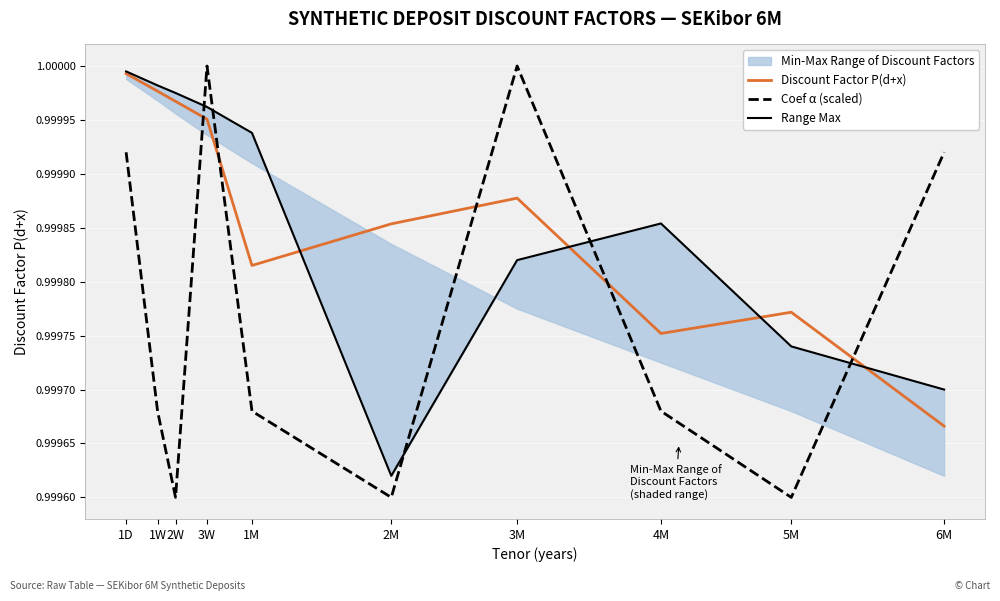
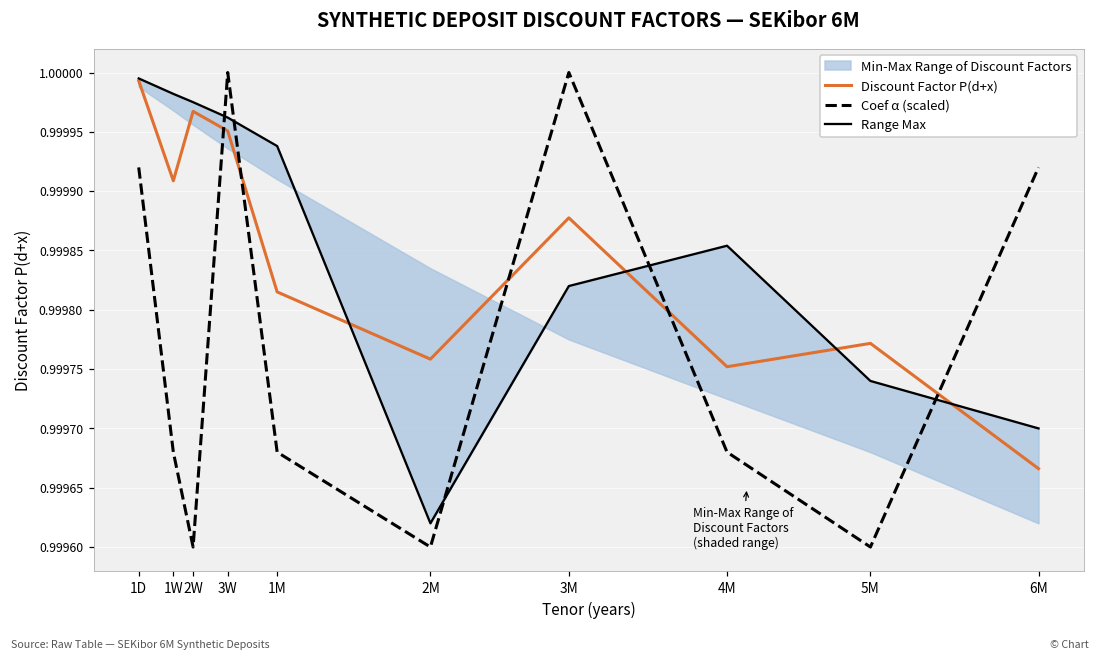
  {
    "Discount Factor P(d+x)": {
-     "1W": 0.999977,
+     "1W": 0.999909,
      "2W": 0.999967,
      "3W": 0.999951,
      "1M": 0.999815,
-     "2M": 0.999854,
+     "2M": 0.999758,
      "3M": 0.999877,
      "4M": 0.999752,
      "5M": 0.999772,
      "6M": 0.999666
    }
  }
